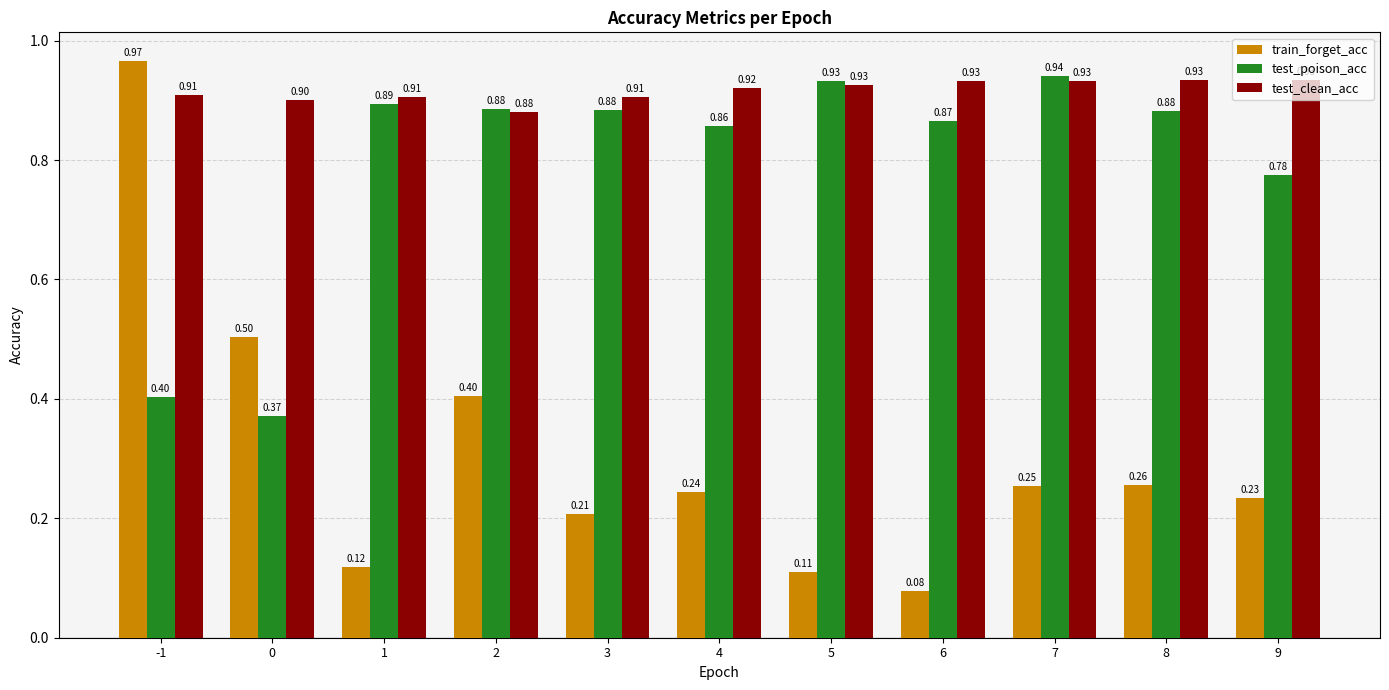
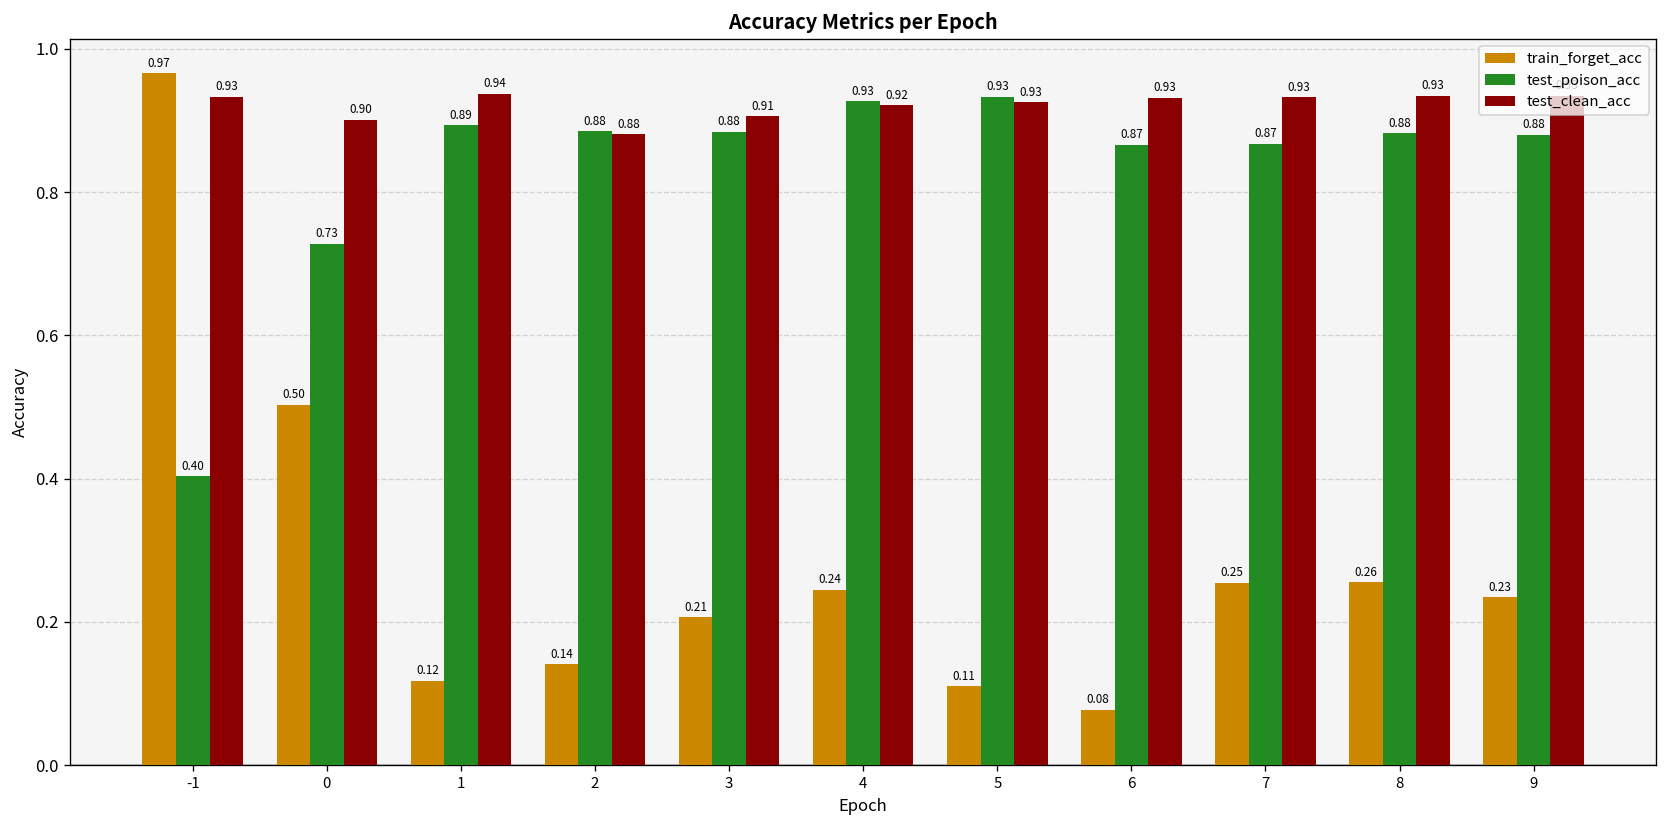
  {
    "train_forget_acc": {
      "-1": 0.97,
      "0": 0.50,
      "1": 0.12,
-     "2": 0.40,
+     "2": 0.14,
      "3": 0.21,
      "4": 0.24,
      "5": 0.11,
      "6": 0.08,
      "7": 0.25,
      "8": 0.26,
      "9": 0.23
    },
    "test_poison_acc": {
      "-1": 0.40,
-     "0": 0.37,
+     "0": 0.73,
      "1": 0.89,
      "2": 0.88,
      "3": 0.88,
-     "4": 0.86,
+     "4": 0.93,
      "5": 0.93,
      "6": 0.87,
-     "7": 0.94,
+     "7": 0.87,
      "8": 0.88,
-     "9": 0.78
+     "9": 0.88
    },
    "test_clean_acc": {
-     "-1": 0.91,
+     "-1": 0.93,
      "0": 0.90,
-     "1": 0.91,
+     "1": 0.94,
      "2": 0.88,
      "3": 0.91,
      "4": 0.92,
      "5": 0.93,
      "6": 0.93,
      "7": 0.93,
      "8": 0.93
    }
  }
